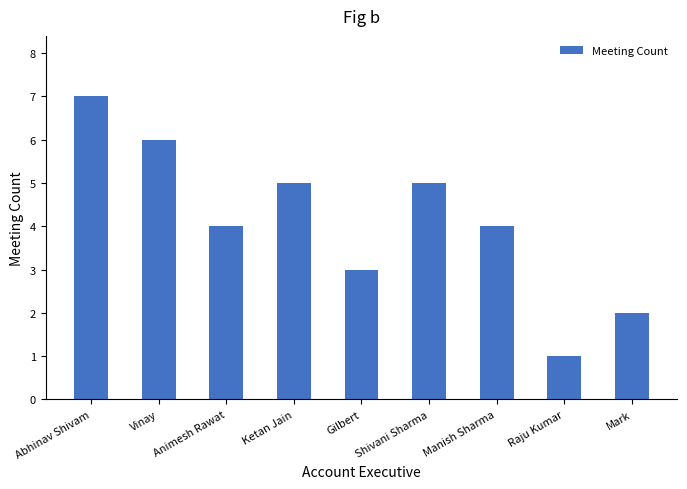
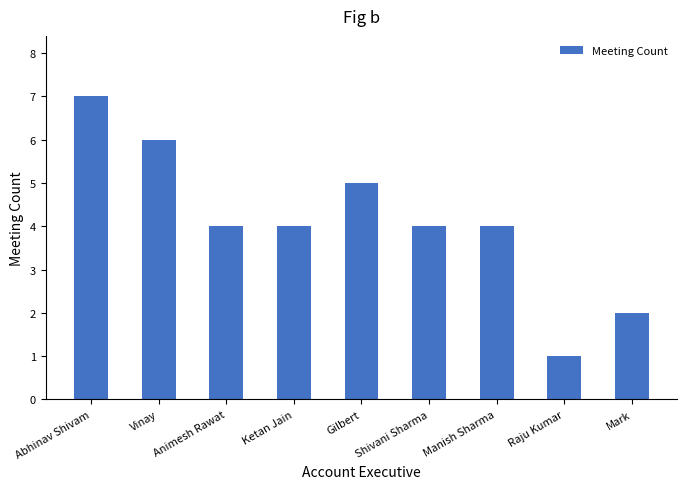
  {
    "Abhinav Shivam": 7,
    "Vinay": 6,
    "Animesh Rawat": 4,
-   "Ketan Jain": 5,
-   "Gilbert": 3,
-   "Shivani Sharma": 5,
+   "Ketan Jain": 4,
+   "Gilbert": 5,
+   "Shivani Sharma": 4,
    "Manish Sharma": 4,
    "Raju Kumar": 1,
    "Mark": 2
  }
